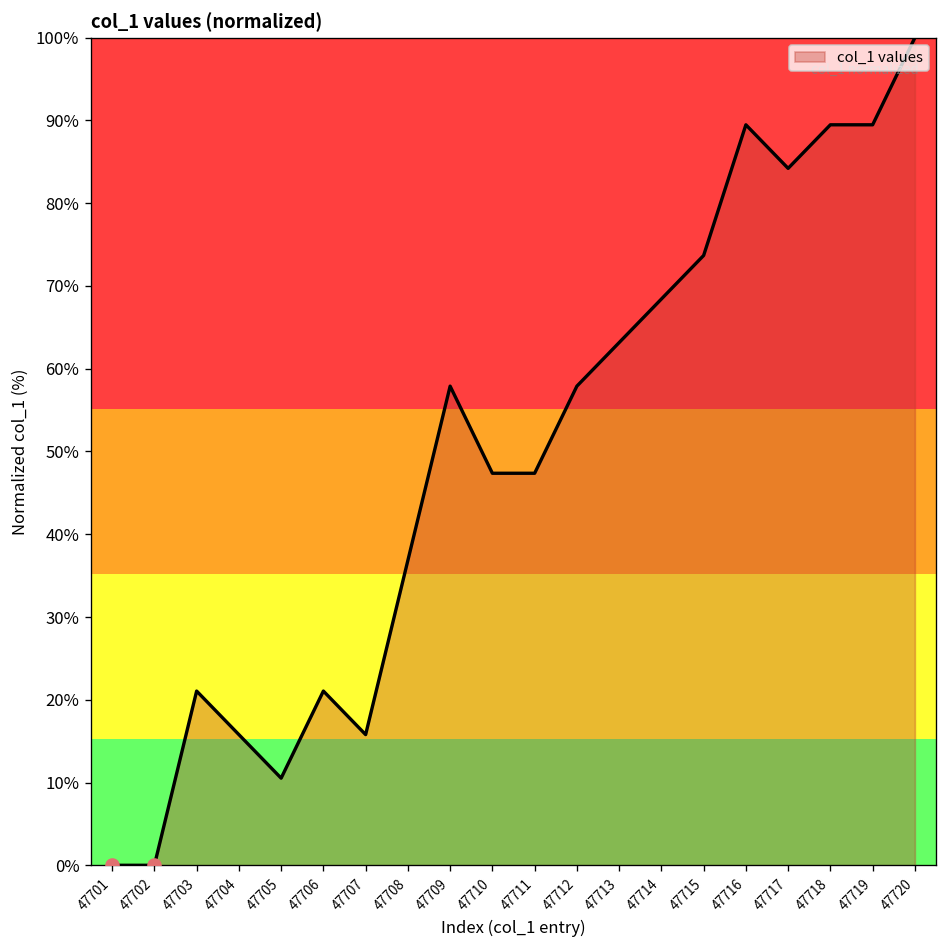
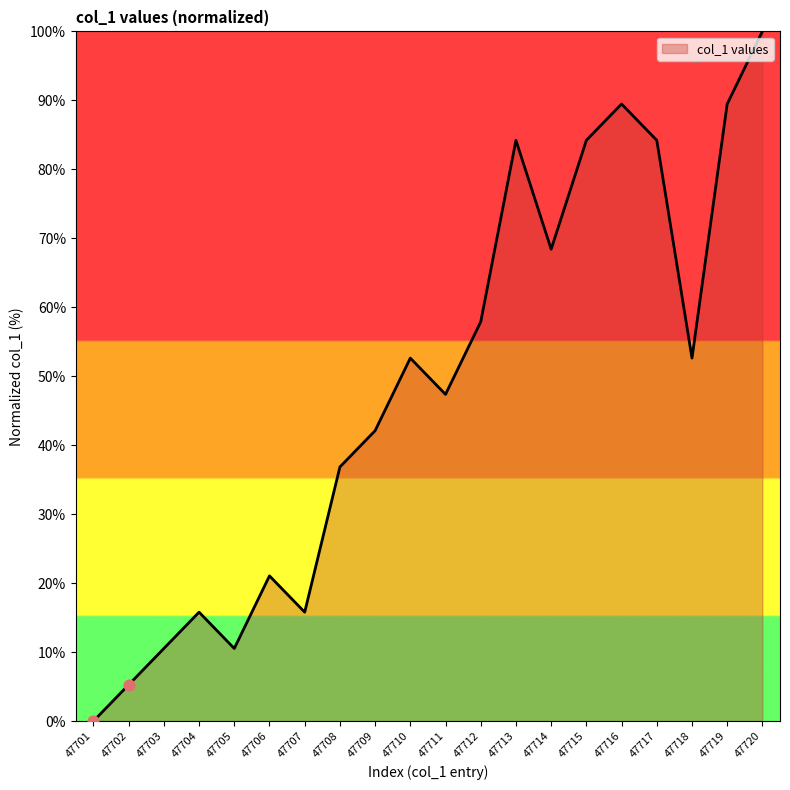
  {
    "col_1 values": {
-     "47702": "0%",
-     "47703": "21%",
+     "47702": "5%",
+     "47703": "11%",
      "47704": "16%",
      "47705": "11%",
      "47706": "21%",
      "47707": "16%",
      "47708": "37%",
-     "47709": "58%",
-     "47710": "47%",
+     "47709": "42%",
+     "47710": "53%",
      "47711": "47%",
      "47712": "58%",
-     "47713": "63%",
+     "47713": "84%",
      "47714": "68%",
-     "47715": "74%",
+     "47715": "84%",
      "47716": "89%",
      "47717": "84%",
-     "47718": "89%",
+     "47718": "53%",
      "47719": "89%"
    }
  }
